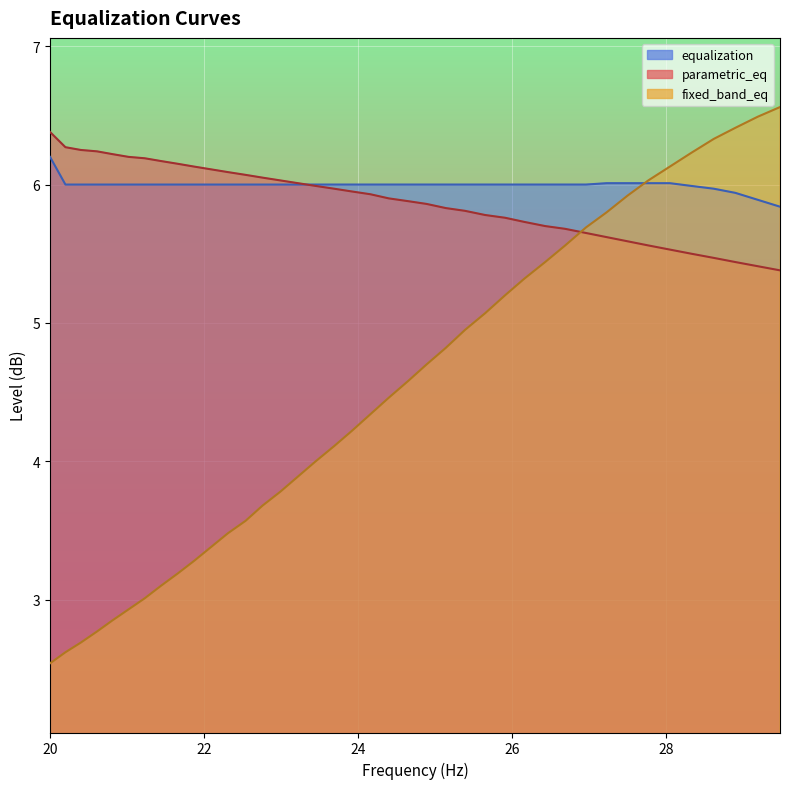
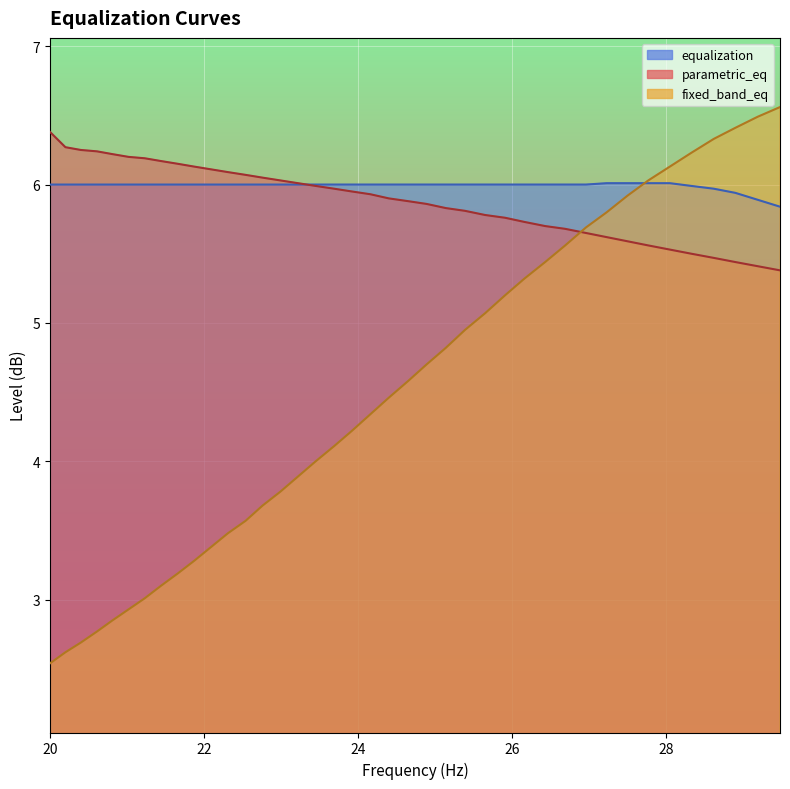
  {
    "equalization": {
-     "20": 6.2
+     "20": 6.0
    },
    "parametric_eq": {
      "20": 6.38
    },
    "fixed_band_eq": {
      "20": 2.54
    }
  }
